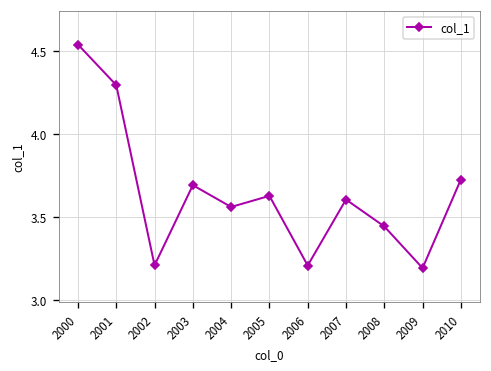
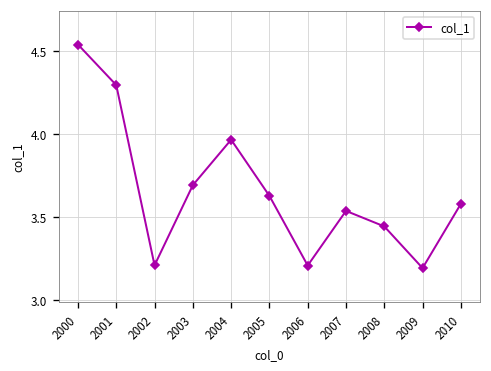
  {
    "2000": 4.54,
    "2001": 4.29,
    "2002": 3.21,
    "2003": 3.69,
-   "2004": 3.56,
+   "2004": 3.96,
    "2005": 3.63,
    "2006": 3.21,
-   "2007": 3.60,
+   "2007": 3.54,
    "2008": 3.44,
    "2009": 3.19,
-   "2010": 3.72
+   "2010": 3.58
  }
